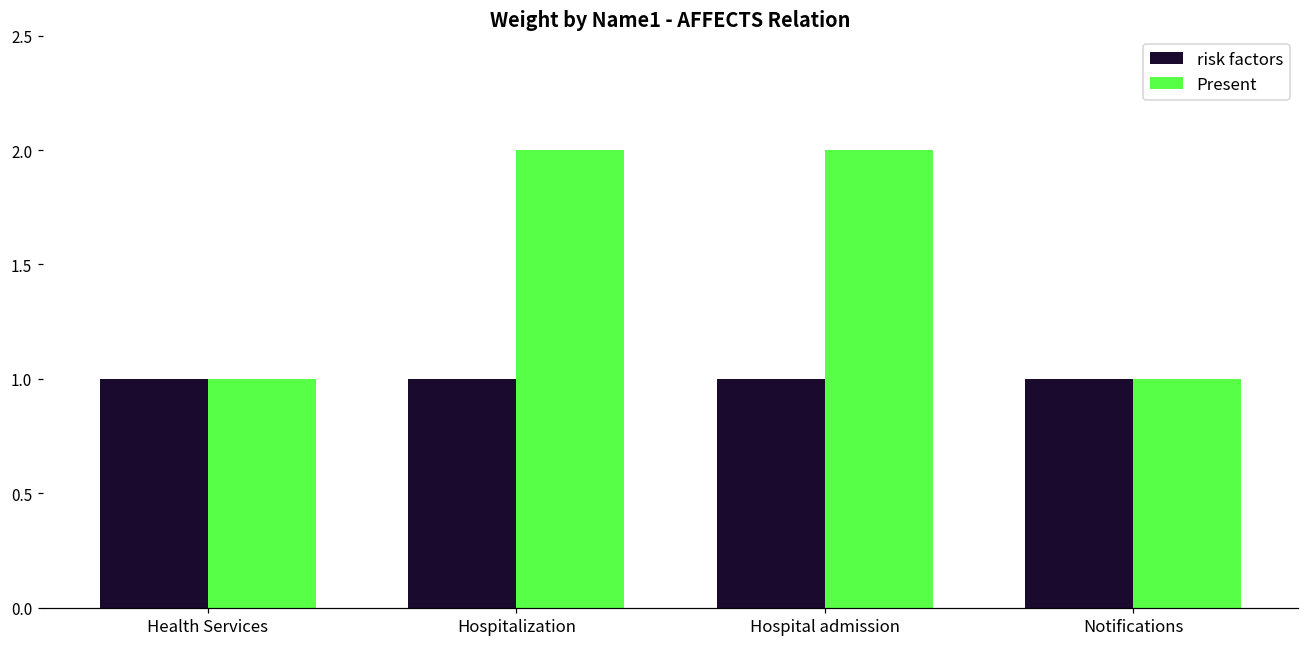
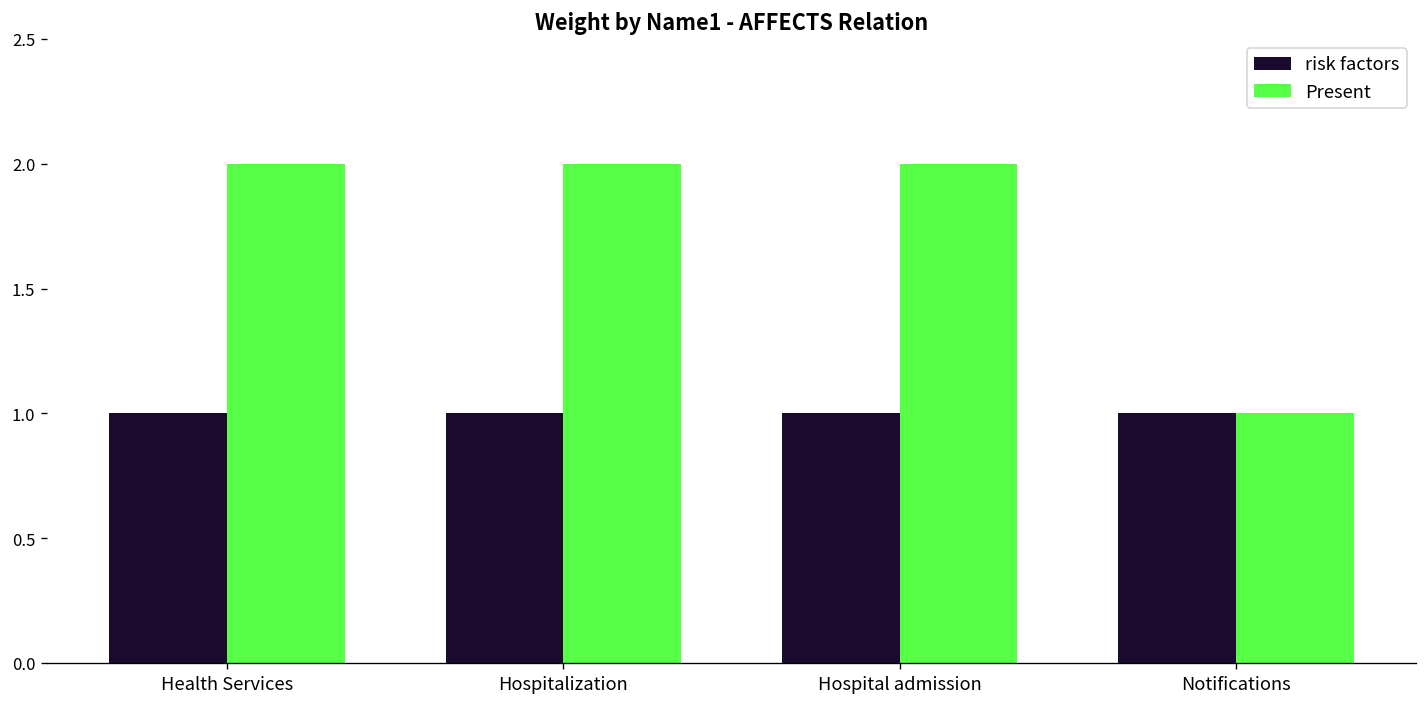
  {
    "risk factors": {
      "Health Services": 1,
      "Hospitalization": 1,
      "Hospital admission": 1,
      "Notifications": 1
    },
    "Present": {
-     "Health Services": 1,
+     "Health Services": 2,
      "Hospitalization": 2,
      "Hospital admission": 2,
      "Notifications": 1
    }
  }
